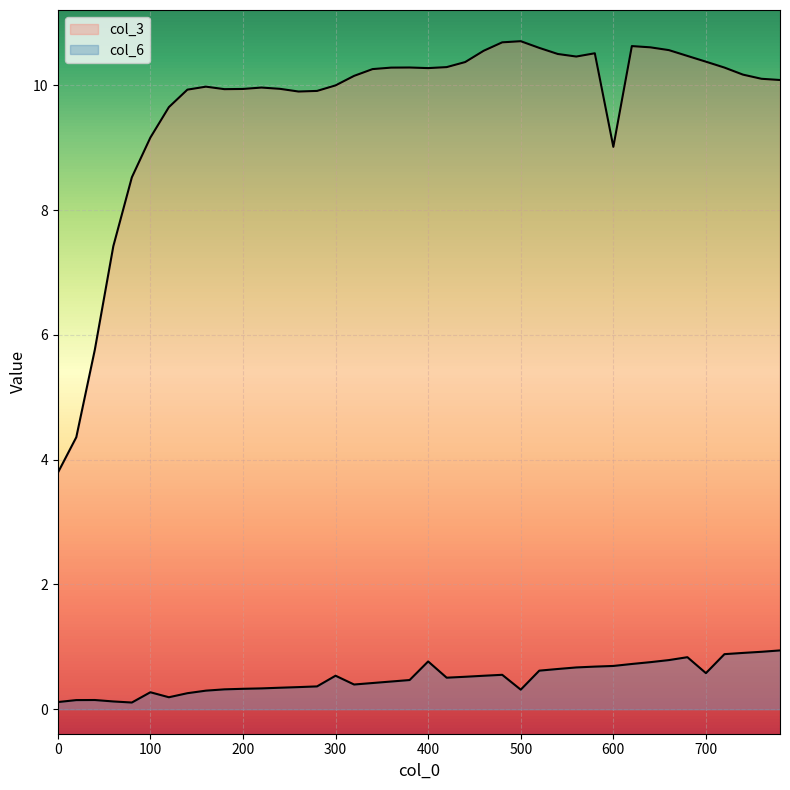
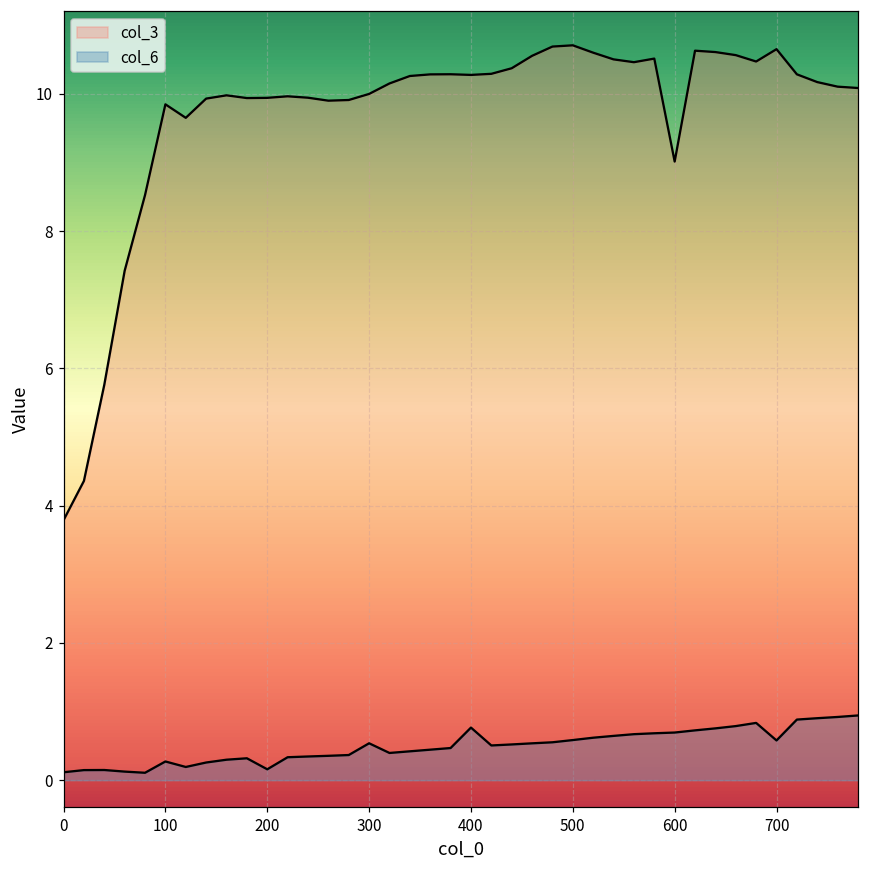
  {
    "col_3": {
      "0": 3.8,
-     "100": 9.2,
+     "100": 9.8,
      "200": 9.9,
      "300": 10.0,
      "400": 10.3,
      "500": 10.7,
      "600": 9.0,
-     "700": 10.4
+     "700": 10.6
    },
    "col_6": {
      "0": 0.1,
      "100": 0.3,
-     "200": 0.3,
+     "200": 0.2,
      "300": 0.5,
      "400": 0.8,
-     "500": 0.3,
+     "500": 0.6,
      "600": 0.7,
      "700": 0.6
    }
  }
